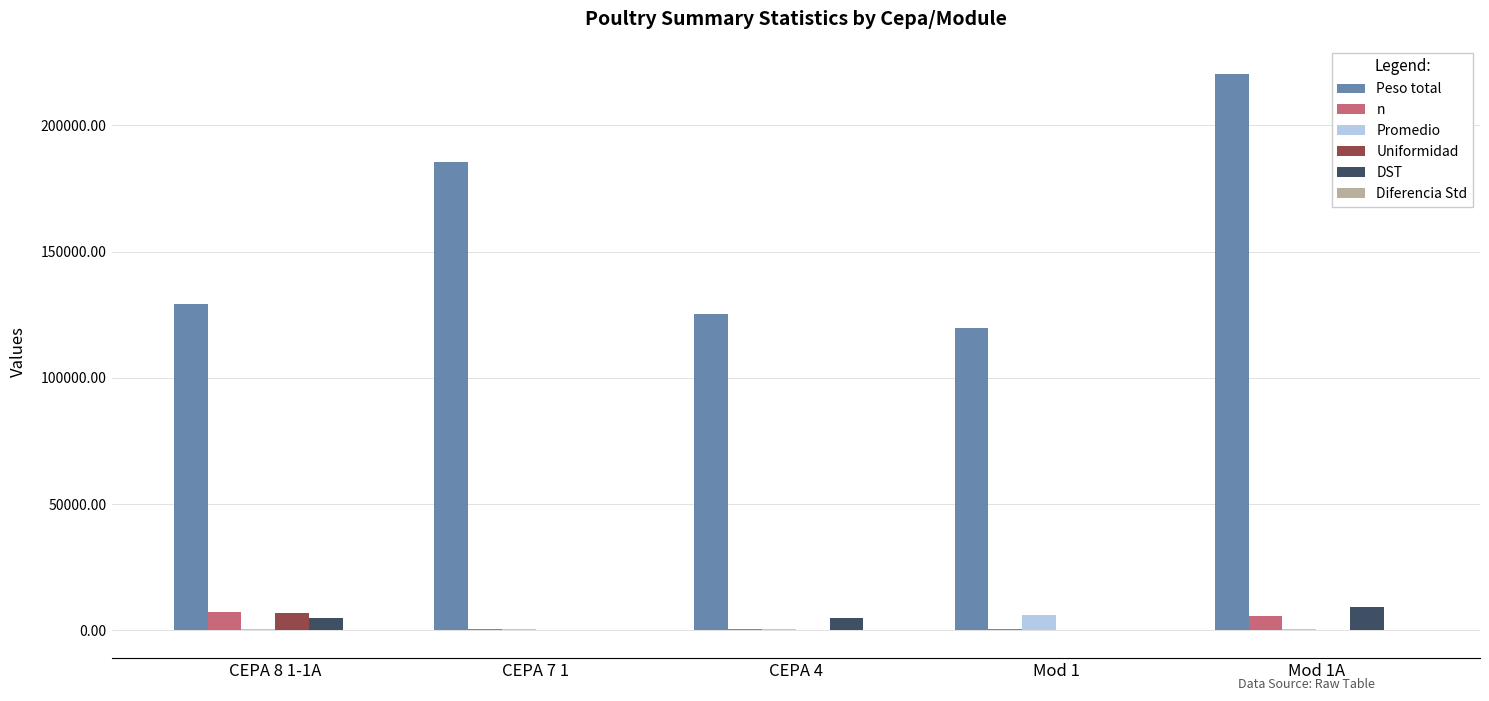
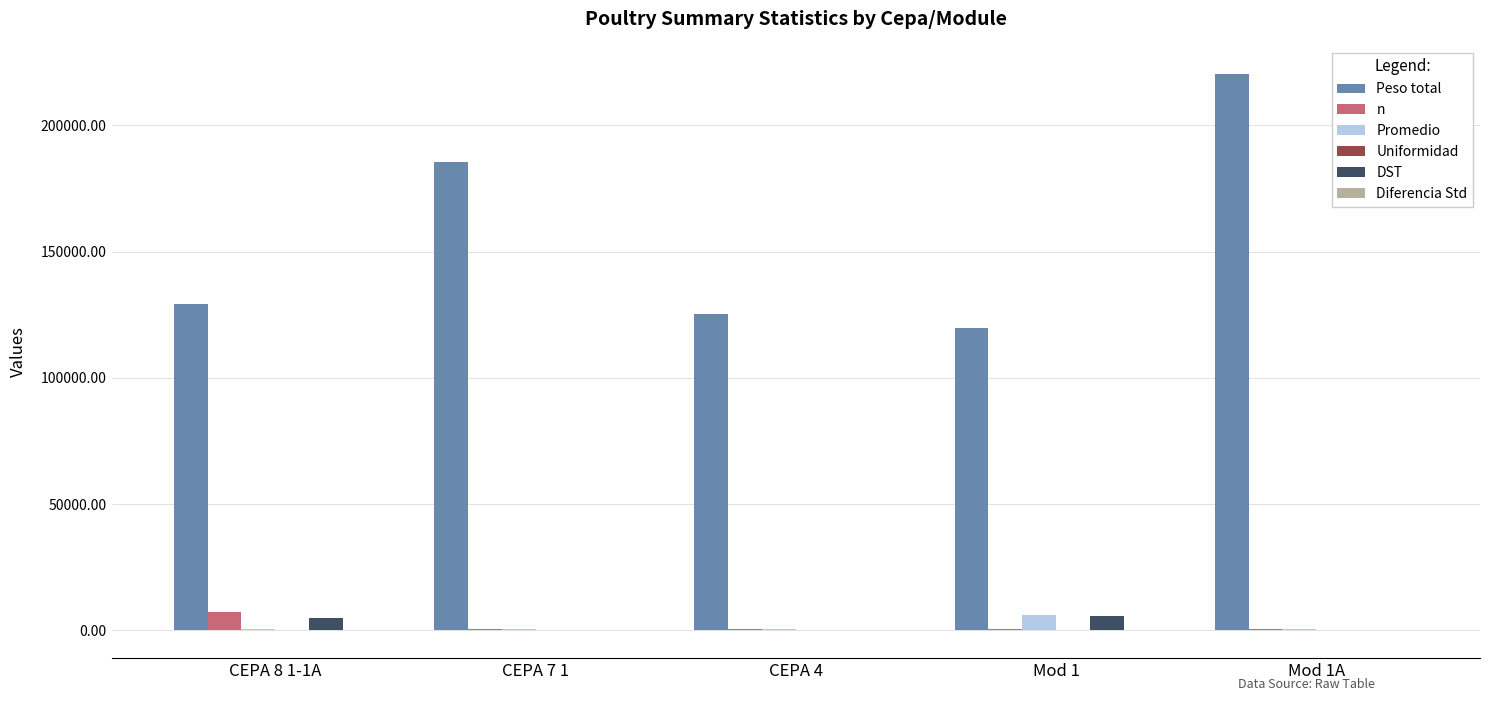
  {
    "Peso total": {
      "CEPA 8 1-1A": 129000,
      "CEPA 7 1": 186000,
      "CEPA 4": 125000,
      "Mod 1": 120000,
      "Mod 1A": 221000
    },
    "n": {
      "CEPA 8 1-1A": 7000,
-     "Mod 1A": 6000
+     "Mod 1A": 1000
    },
    "Promedio": {
      "Mod 1": 6000
    },
    "Uniformidad": {
-     "CEPA 8 1-1A": 7000
+     "CEPA 8 1-1A": 0
    },
    "DST": {
      "CEPA 8 1-1A": 5000,
-     "CEPA 4": 5000,
-     "Mod 1": 0,
-     "Mod 1A": 9000
+     "CEPA 4": 0,
+     "Mod 1": 6000,
+     "Mod 1A": 0
    }
  }
